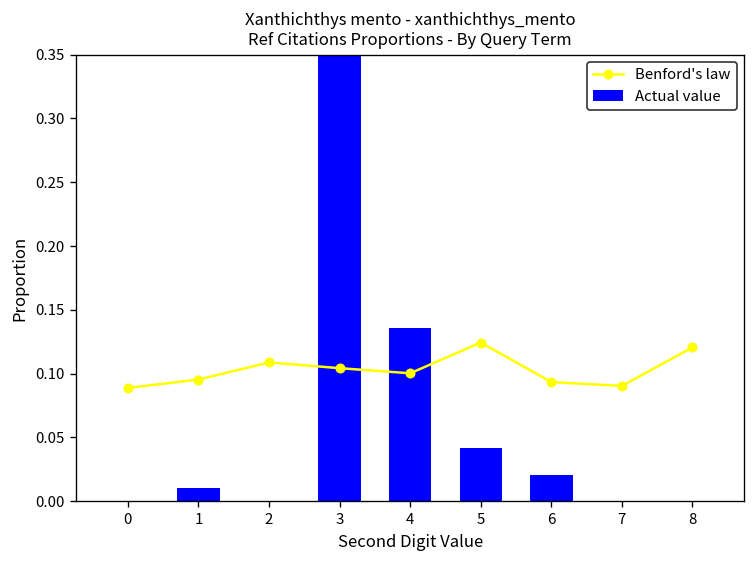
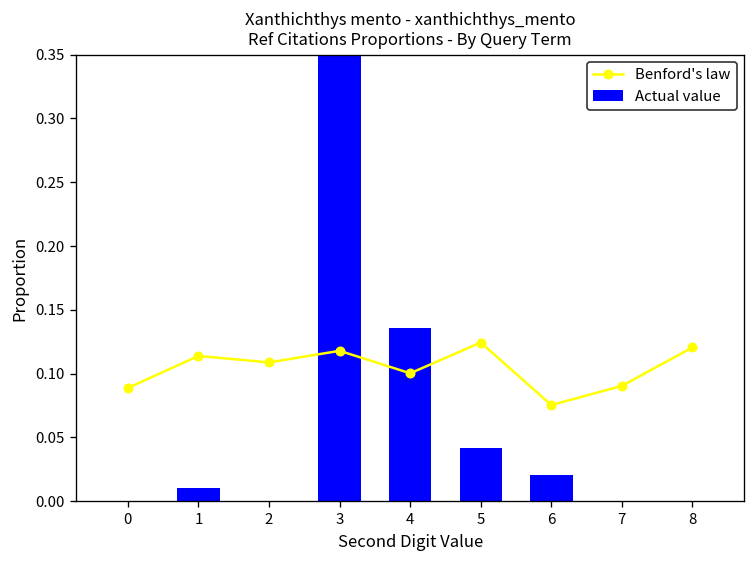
  {
    "Benford's law": {
      "0": 0.089,
-     "1": 0.095,
+     "1": 0.114,
      "2": 0.109,
-     "3": 0.104,
+     "3": 0.118,
      "4": 0.100,
      "5": 0.124,
-     "6": 0.093,
+     "6": 0.075,
      "7": 0.090,
      "8": 0.121
    },
    "Actual value": {
      "0": 0.000,
      "1": 0.010,
      "2": 0.000,
      "4": 0.135,
      "5": 0.042,
      "6": 0.021,
      "7": 0.000,
      "8": 0.000
    }
  }
